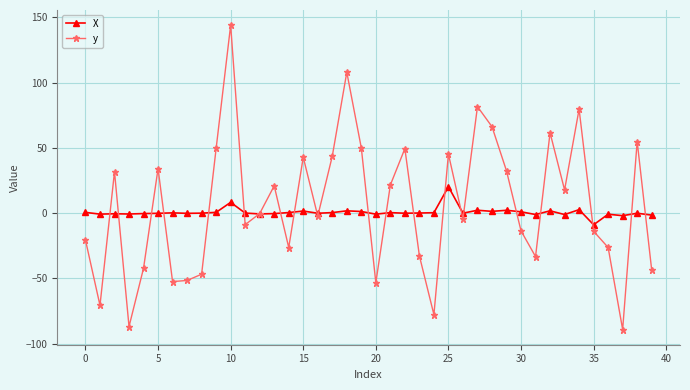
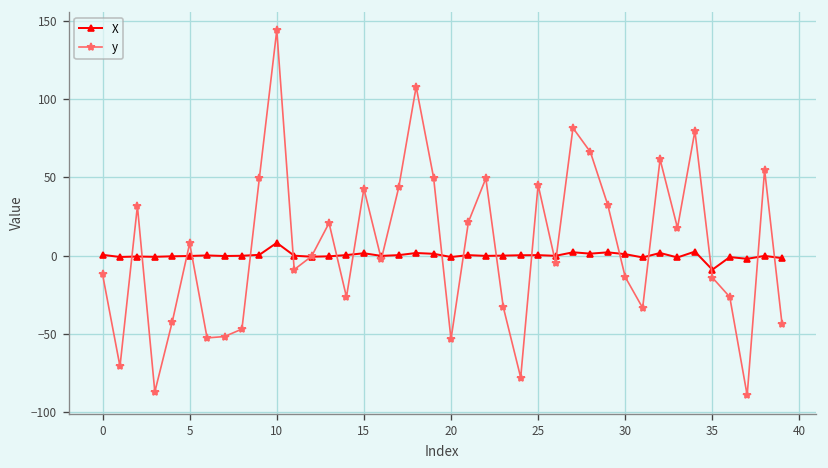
  {
    "X": {
      "0": 1,
      "5": 0,
      "10": 8,
      "15": 2,
      "20": -1,
-     "25": 20,
+     "25": 0,
      "30": 1,
      "35": -9
    },
    "y": {
-     "0": -21,
-     "5": 34,
+     "0": -12,
+     "5": 8,
      "10": 144,
      "15": 43,
      "20": -53,
      "25": 45,
      "30": -14,
      "35": -14
    }
  }
